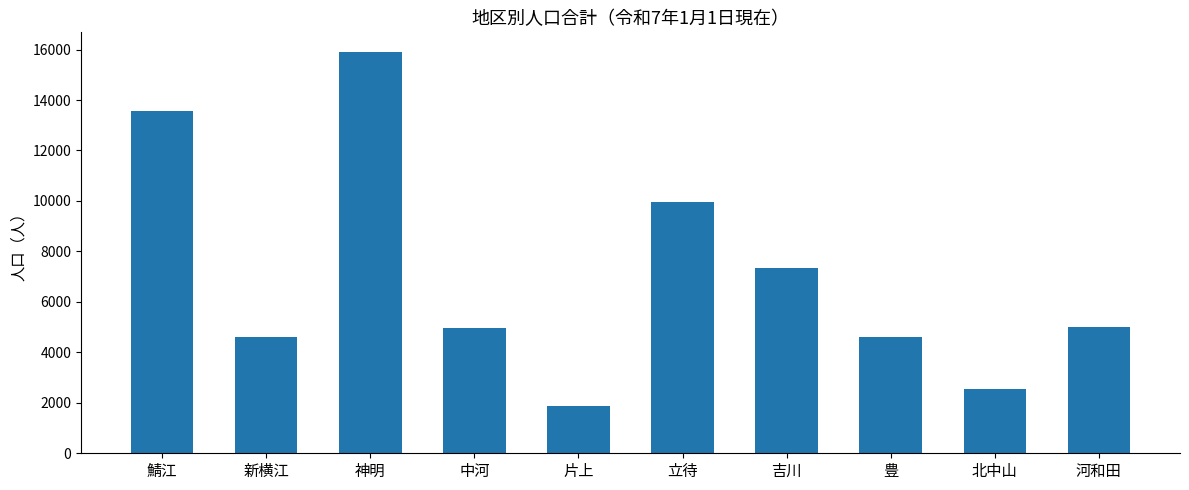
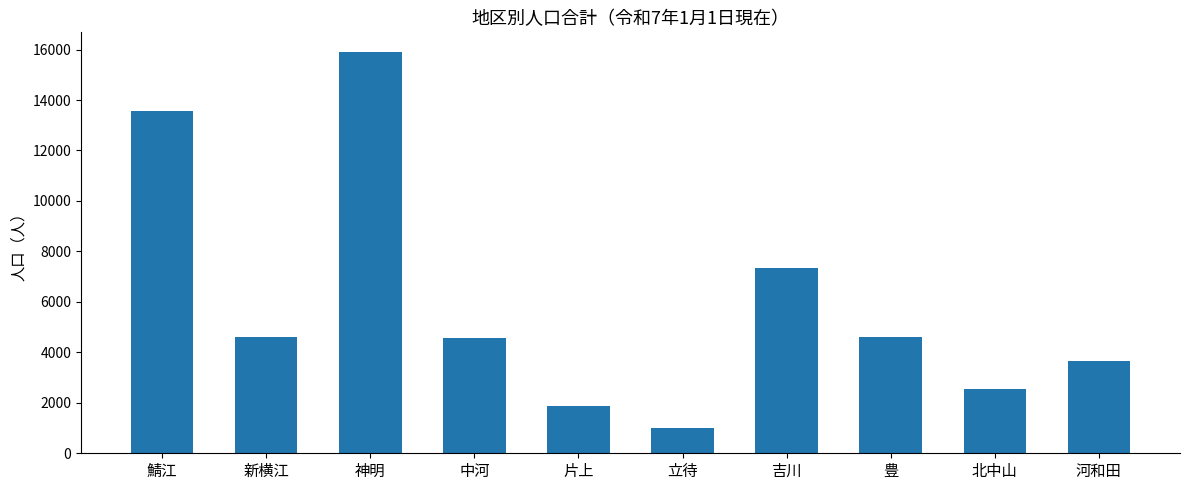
  {
    "鯖江": 13600,
    "新横江": 4600,
    "神明": 15900,
-   "中河": 5000,
+   "中河": 4600,
    "片上": 1900,
-   "立待": 10000,
+   "立待": 1000,
    "吉川": 7400,
    "豊": 4600,
    "北中山": 2600,
-   "河和田": 5000
+   "河和田": 3600
  }
